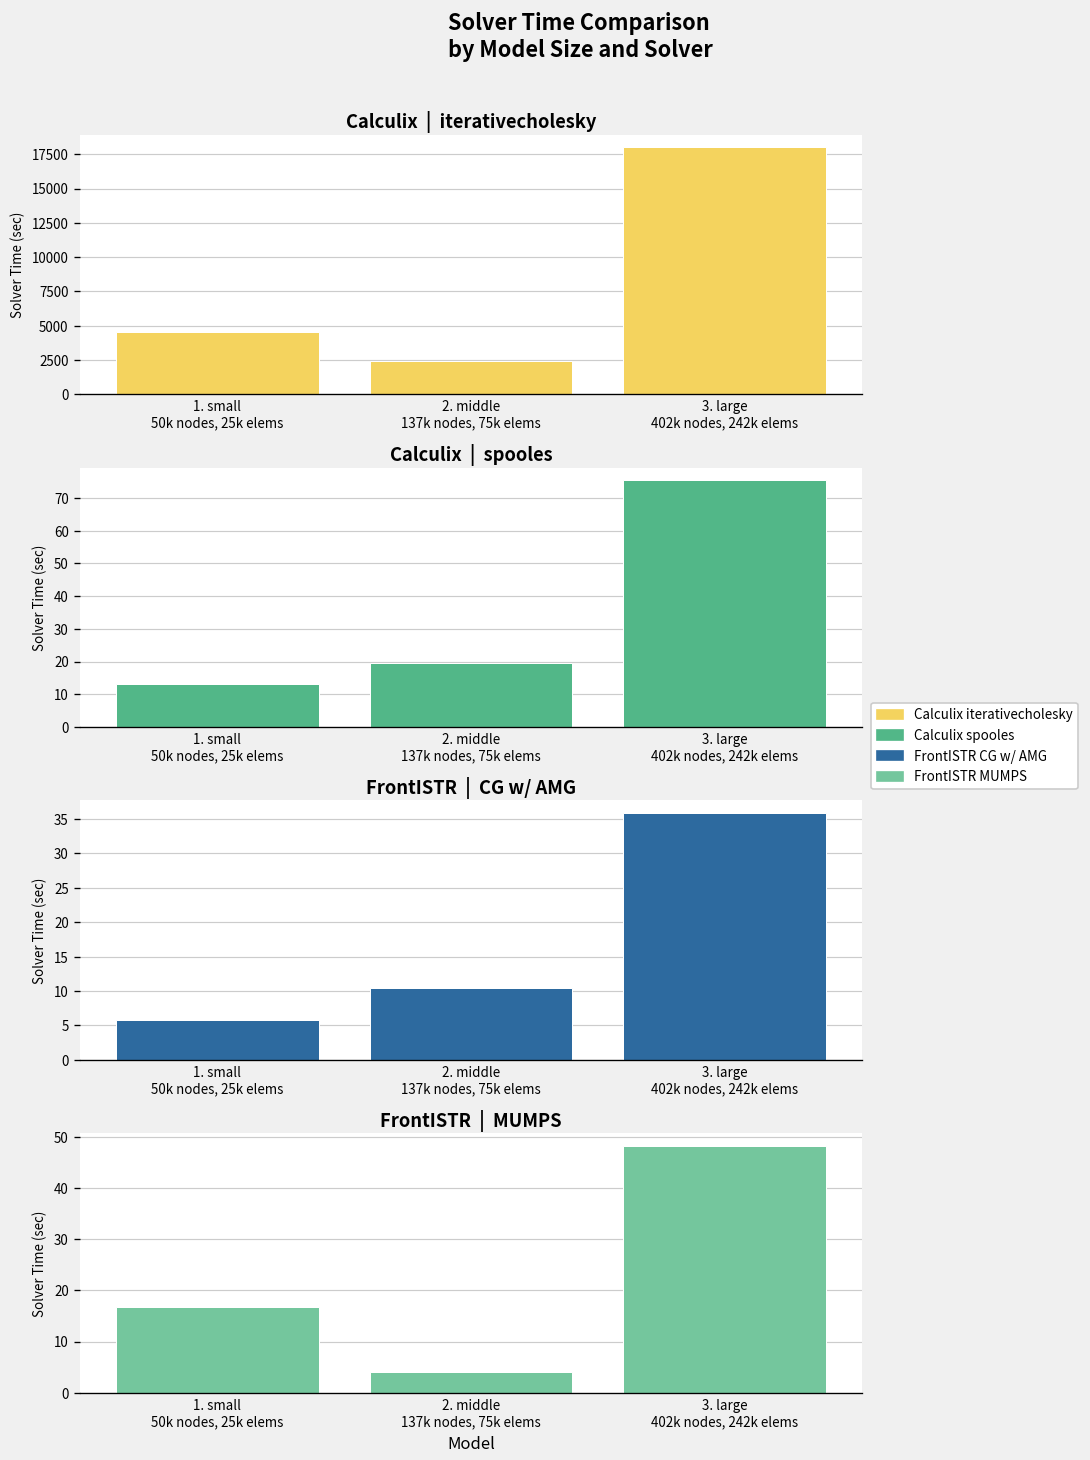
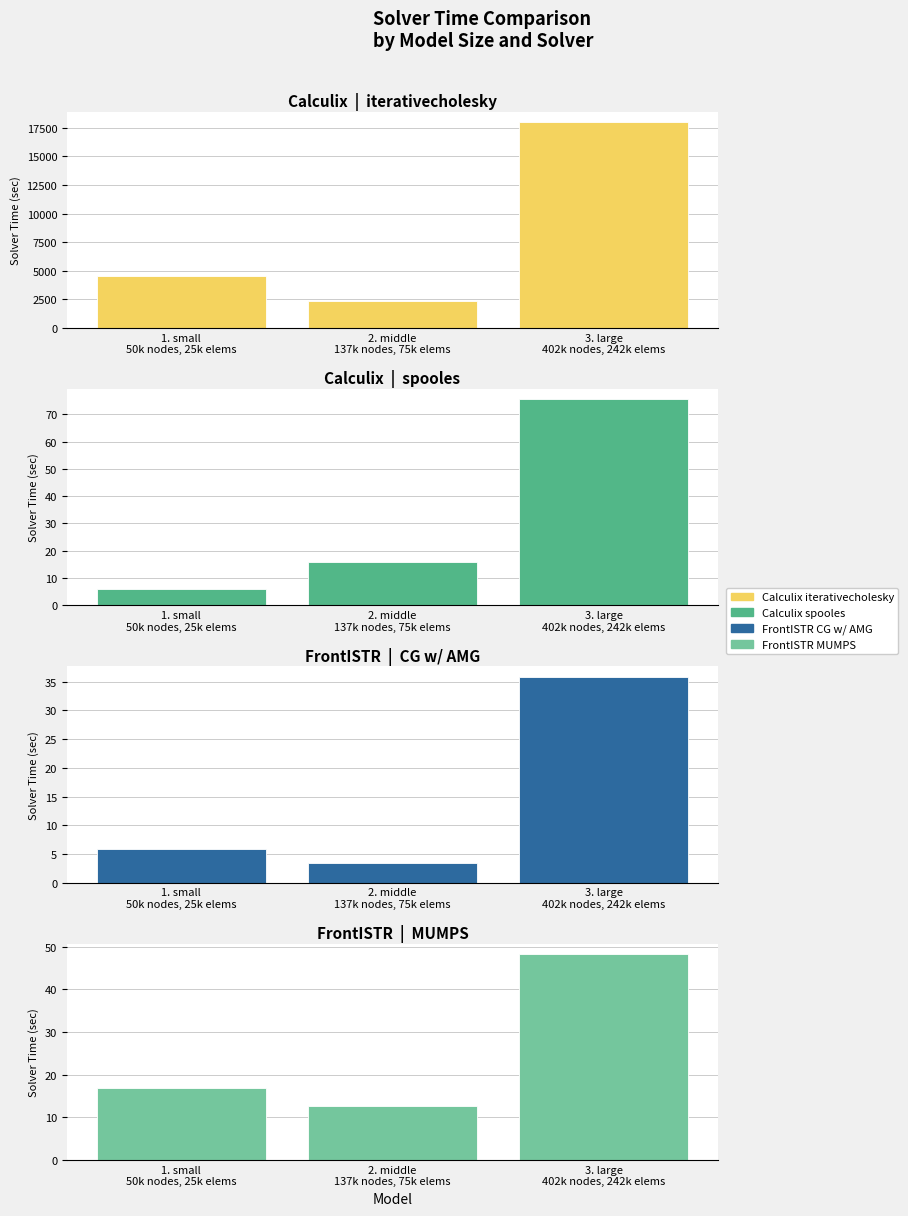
  {
    "Calculix | iterativecholesky": {
      "1. small 50k nodes, 25k elems": 4600,
      "2. middle 137k nodes, 75k elems": 2400,
      "3. large 402k nodes, 242k elems": 18000
    },
    "Calculix | spooles": {
-     "1. small 50k nodes, 25k elems": 13,
-     "2. middle 137k nodes, 75k elems": 20,
+     "1. small 50k nodes, 25k elems": 6,
+     "2. middle 137k nodes, 75k elems": 16,
      "3. large 402k nodes, 242k elems": 76
    },
    "FrontISTR | CG w/ AMG": {
      "1. small 50k nodes, 25k elems": 6,
-     "2. middle 137k nodes, 75k elems": 11,
+     "2. middle 137k nodes, 75k elems": 3,
      "3. large 402k nodes, 242k elems": 36
    },
    "FrontISTR | MUMPS": {
      "1. small 50k nodes, 25k elems": 17,
-     "2. middle 137k nodes, 75k elems": 4,
+     "2. middle 137k nodes, 75k elems": 13,
      "3. large 402k nodes, 242k elems": 48
    }
  }
